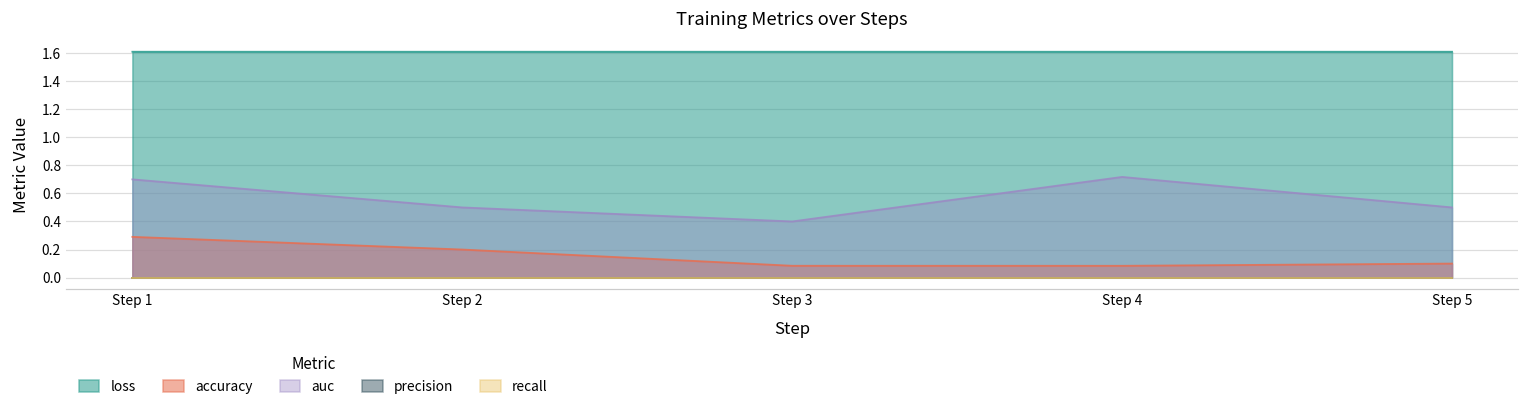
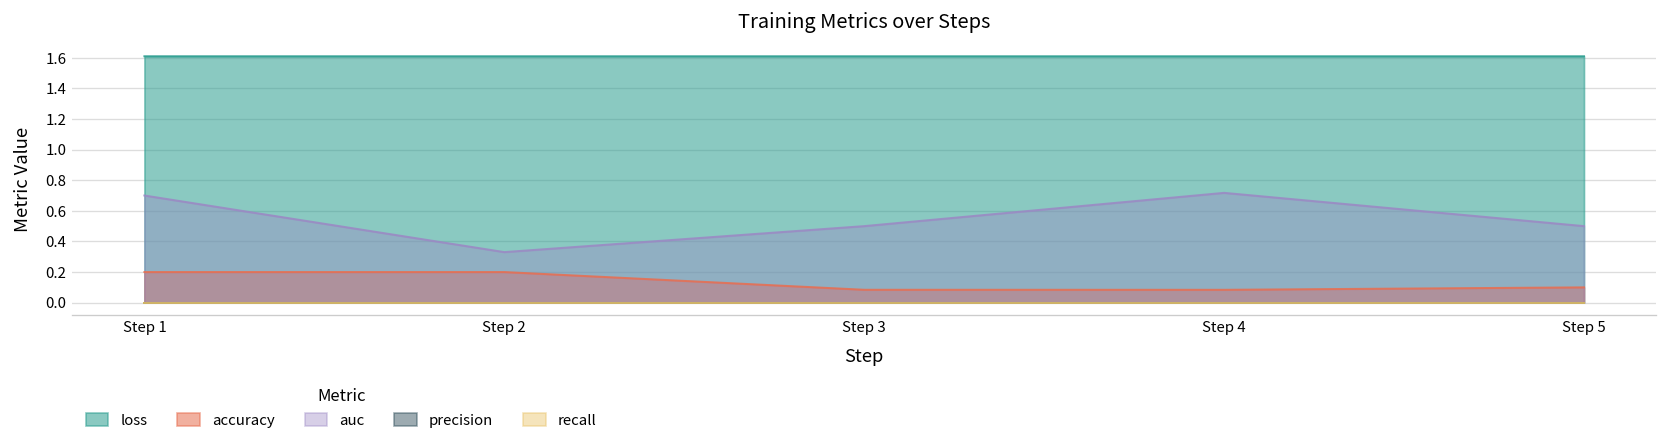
  {
    "loss": {
      "Step 1": 1.61,
      "Step 2": 1.61,
      "Step 3": 1.61,
      "Step 4": 1.61,
      "Step 5": 1.61
    },
    "accuracy": {
-     "Step 1": 0.29,
+     "Step 1": 0.20,
      "Step 2": 0.20,
      "Step 3": 0.08,
      "Step 4": 0.08,
      "Step 5": 0.10
    },
    "auc": {
      "Step 1": 0.70,
-     "Step 2": 0.50,
-     "Step 3": 0.4,
+     "Step 2": 0.33,
+     "Step 3": 0.5,
      "Step 4": 0.72,
      "Step 5": 0.50
    },
    "recall": {
      "Step 1": 0.00,
      "Step 2": 0.00,
      "Step 3": 0.00,
      "Step 4": 0.00,
      "Step 5": 0.00
    }
  }
